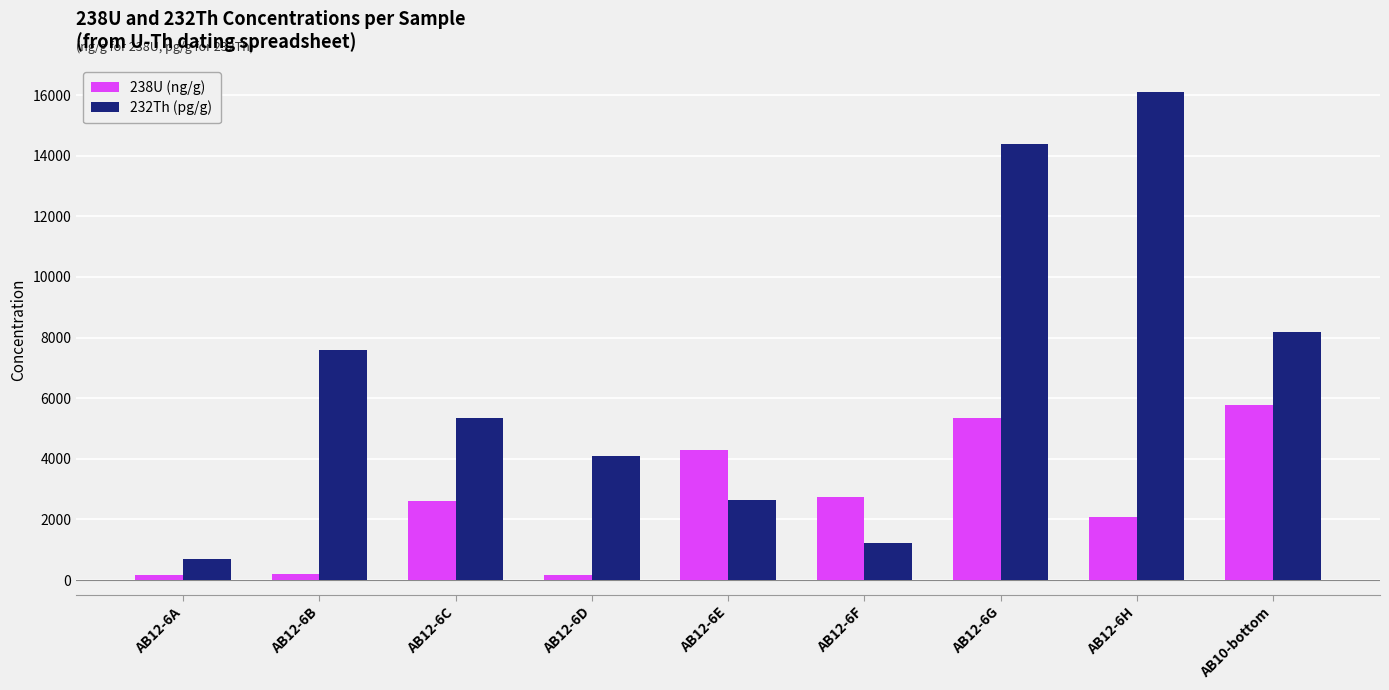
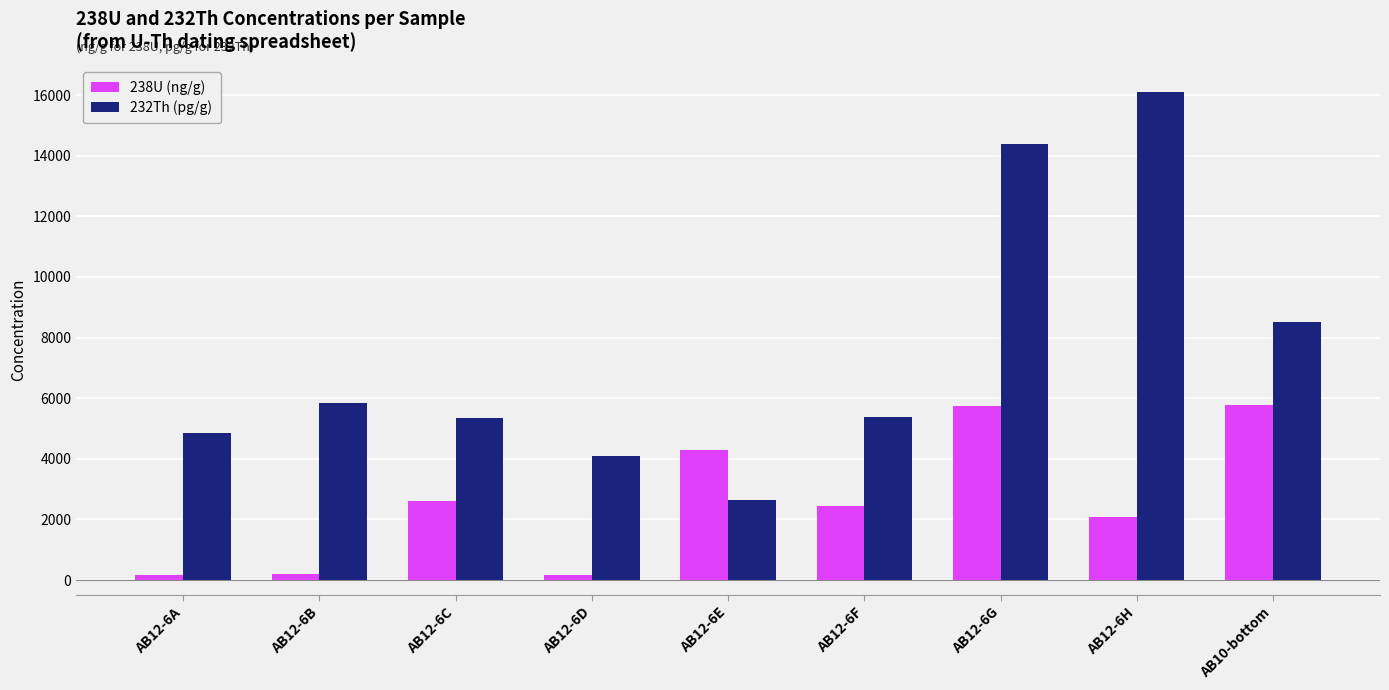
  {
    "238U (ng/g)": {
      "AB12-6A": 200,
      "AB12-6B": 200,
      "AB12-6C": 2600,
      "AB12-6D": 200,
      "AB12-6E": 4300,
-     "AB12-6F": 2700,
-     "AB12-6G": 5400,
+     "AB12-6F": 2400,
+     "AB12-6G": 5800,
      "AB12-6H": 2100,
      "AB10-bottom": 5800
    },
    "232Th (pg/g)": {
-     "AB12-6A": 700,
-     "AB12-6B": 7600,
+     "AB12-6A": 4900,
+     "AB12-6B": 5800,
      "AB12-6C": 5400,
      "AB12-6D": 4100,
      "AB12-6E": 2600,
-     "AB12-6F": 1200,
+     "AB12-6F": 5400,
      "AB12-6G": 14400,
      "AB12-6H": 16100,
-     "AB10-bottom": 8200
+     "AB10-bottom": 8500
    }
  }
